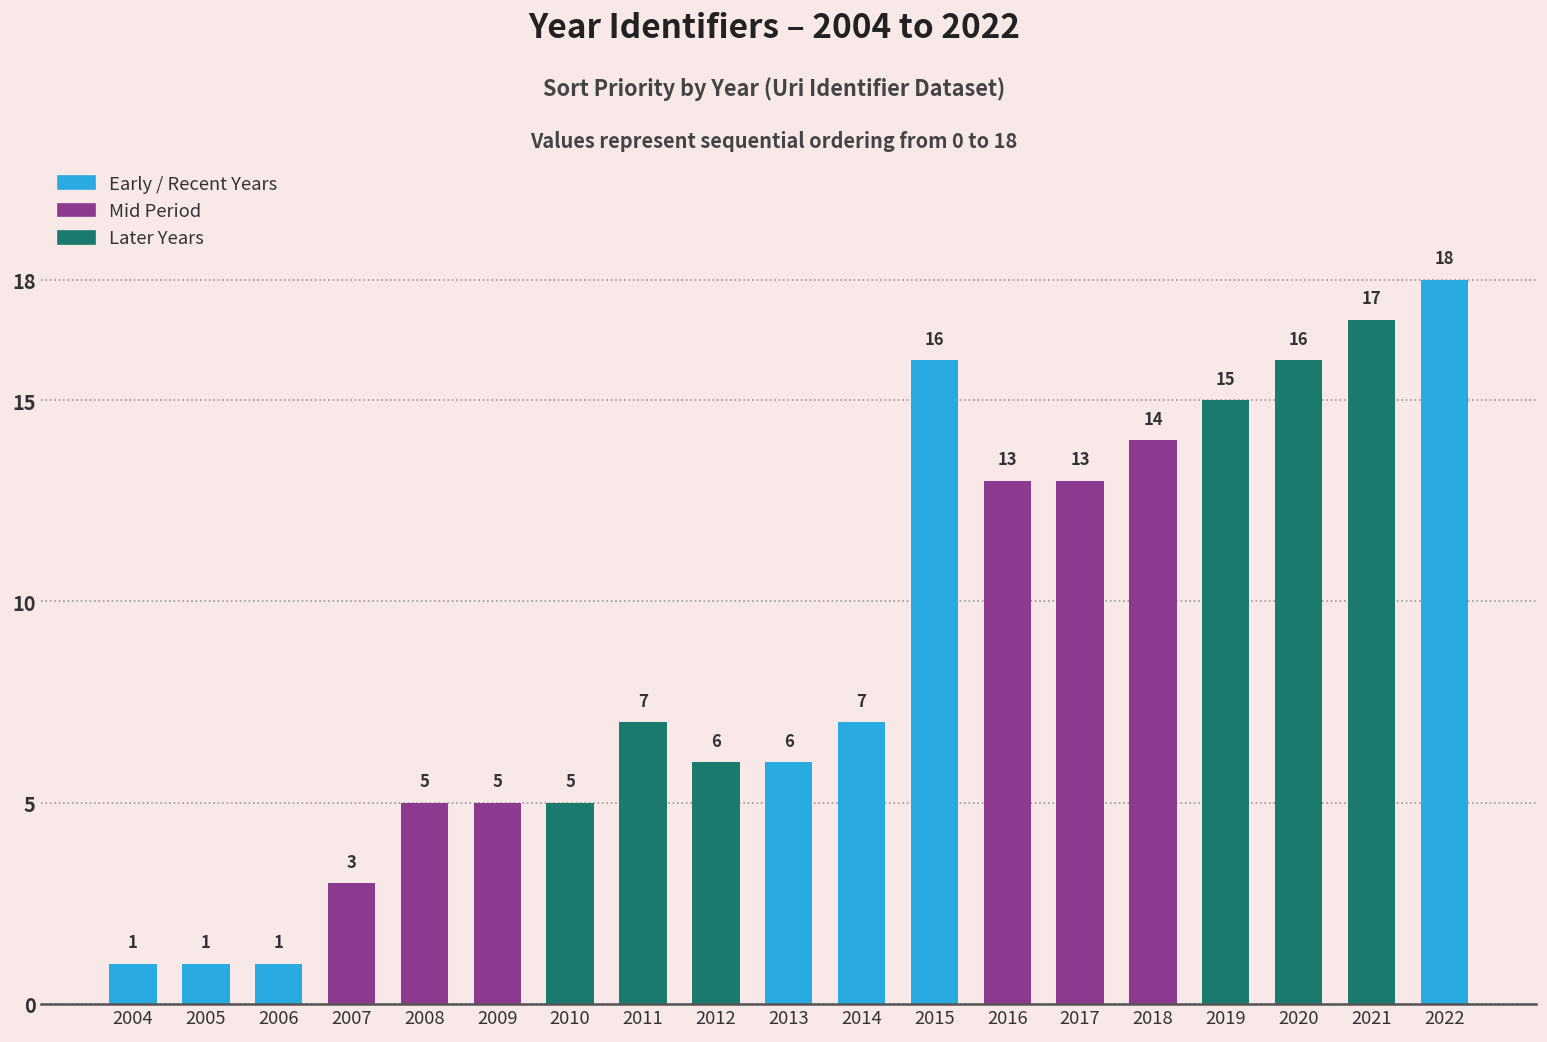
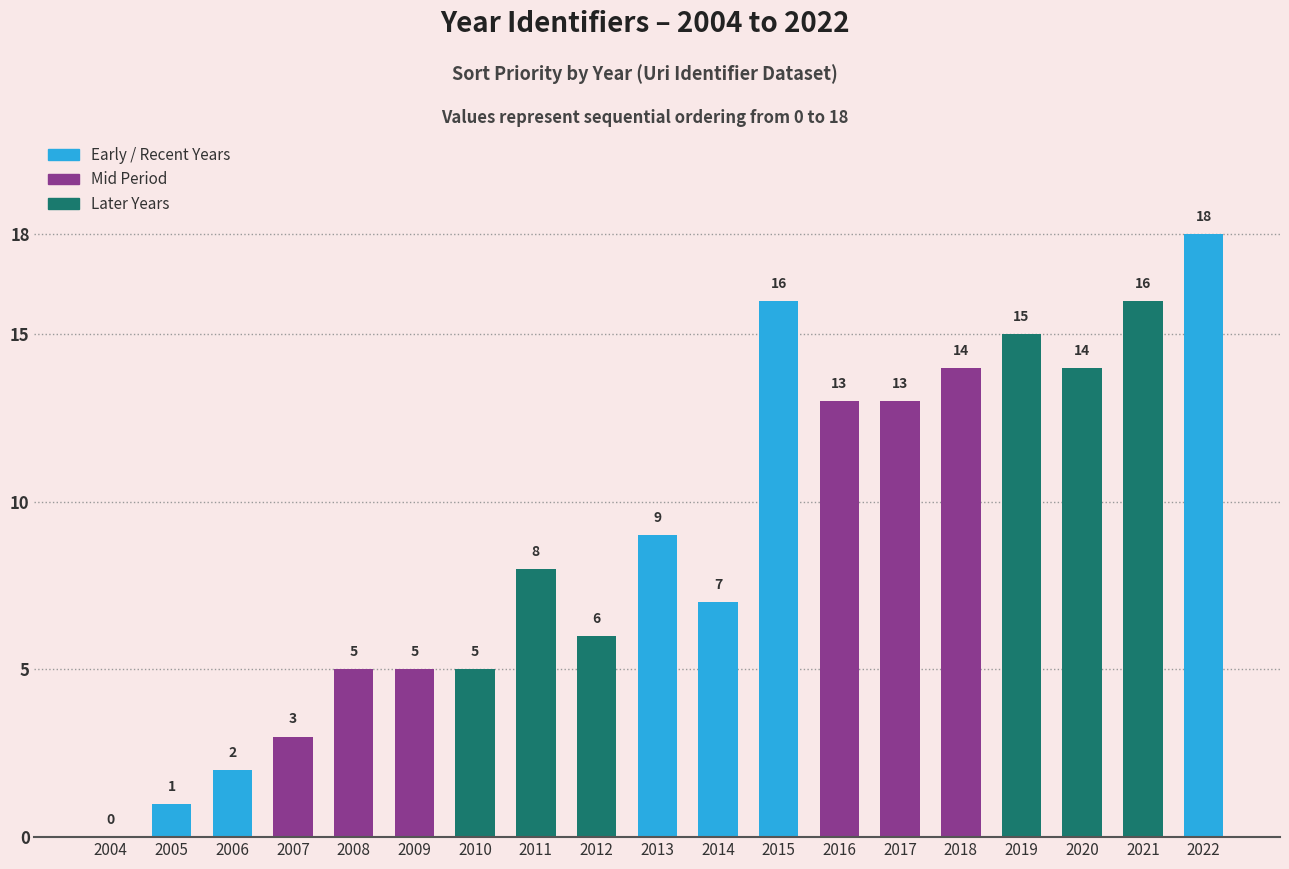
  {
-   "2004": 1,
+   "2004": 0,
    "2005": 1,
-   "2006": 1,
+   "2006": 2,
    "2007": 3,
    "2008": 5,
    "2009": 5,
    "2010": 5,
-   "2011": 7,
+   "2011": 8,
    "2012": 6,
-   "2013": 6,
+   "2013": 9,
    "2014": 7,
    "2015": 16,
    "2016": 13,
    "2017": 13,
    "2018": 14,
    "2019": 15,
-   "2020": 16,
-   "2021": 17,
+   "2020": 14,
+   "2021": 16,
    "2022": 18
  }
